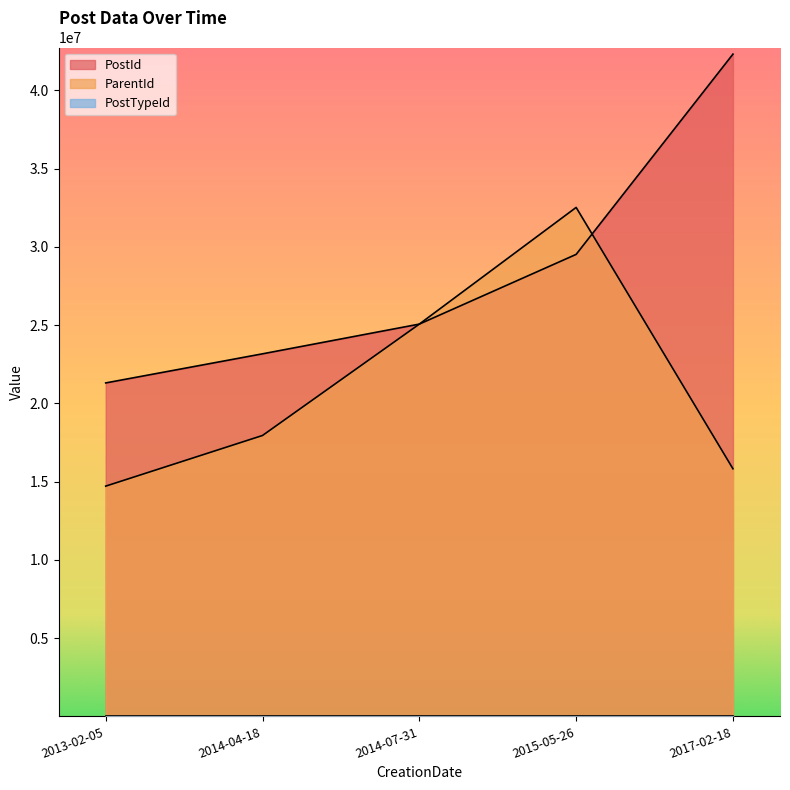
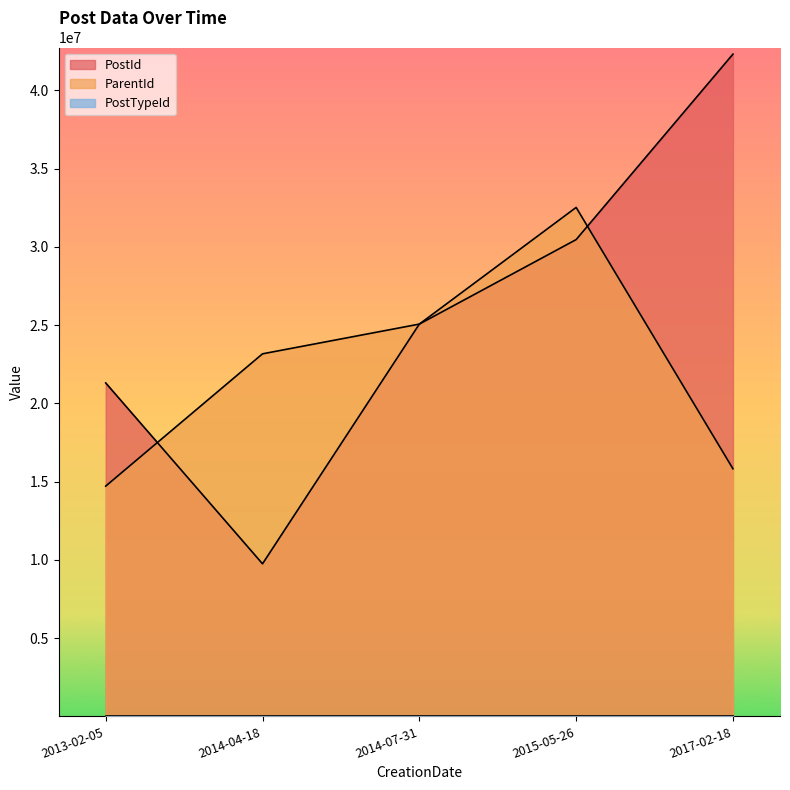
  {
    "PostId": {
      "2013-02-05": 21300000,
-     "2014-04-18": 23200000,
-     "2015-05-26": 29500000,
+     "2014-04-18": 9700000,
+     "2015-05-26": 30500000,
      "2017-02-18": 42300000
    },
    "ParentId": {
      "2013-02-05": 14700000,
-     "2014-04-18": 17900000,
+     "2014-04-18": 23200000,
      "2015-05-26": 32500000,
      "2017-02-18": 15800000
    },
    "PostTypeId": {
      "2013-02-05": 0,
      "2014-04-18": 0,
      "2014-07-31": 0,
      "2015-05-26": 0,
      "2017-02-18": 0
    }
  }
